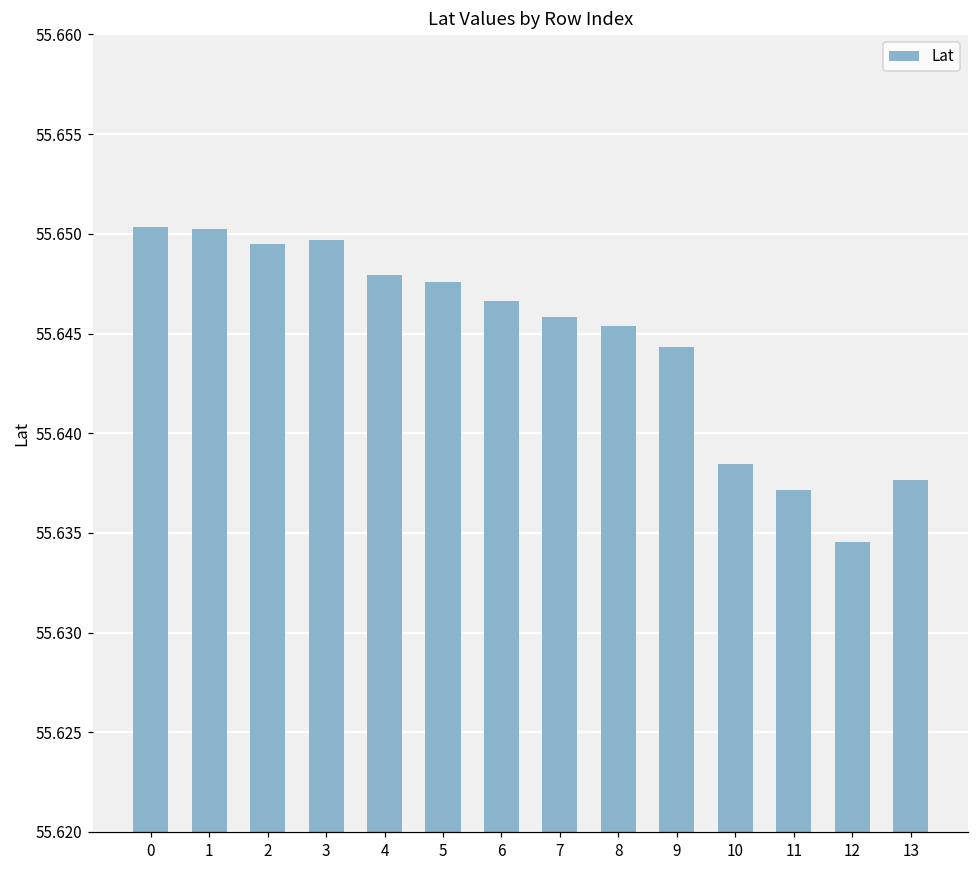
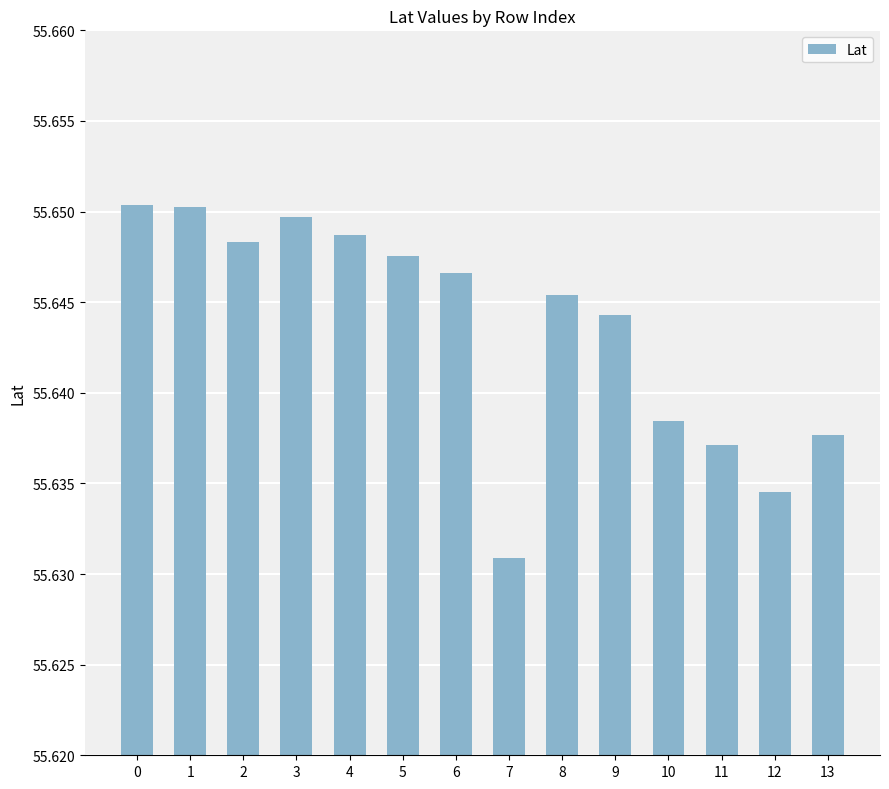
  {
    "0": 55.6503,
    "1": 55.6503,
-   "2": 55.6495,
+   "2": 55.6483,
    "3": 55.6497,
-   "4": 55.6479,
+   "4": 55.6487,
    "5": 55.6476,
    "6": 55.6466,
-   "7": 55.6458,
+   "7": 55.6309,
    "8": 55.6454,
    "9": 55.6443,
    "10": 55.6385,
    "11": 55.6371,
    "12": 55.6345,
    "13": 55.6377
  }
